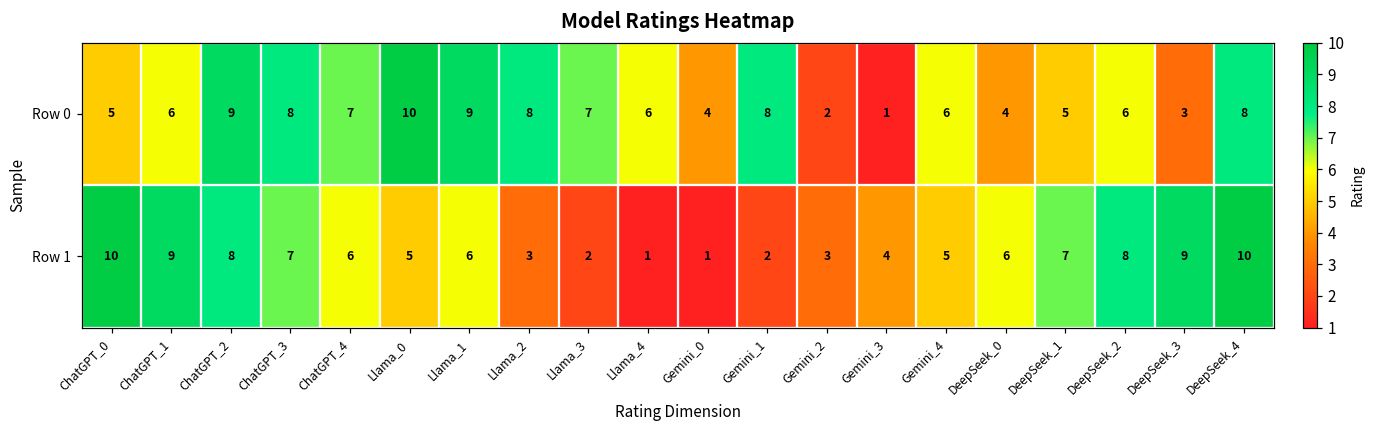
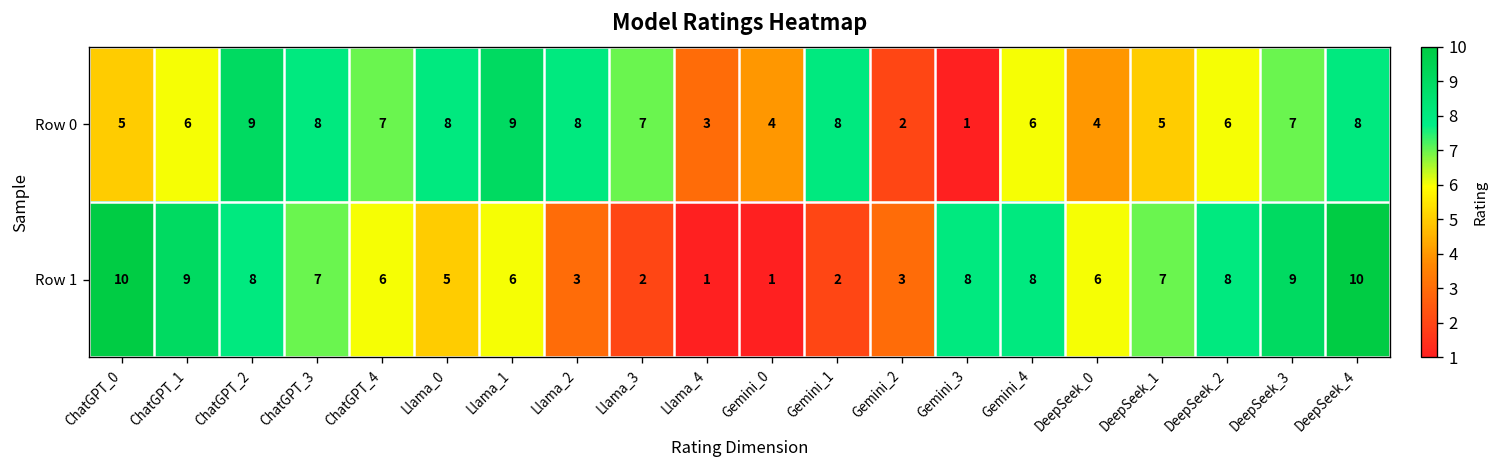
  {
    "Row 0": {
      "ChatGPT_0": 5,
      "ChatGPT_1": 6,
      "ChatGPT_2": 9,
      "ChatGPT_3": 8,
      "ChatGPT_4": 7,
-     "Llama_0": 10,
+     "Llama_0": 8,
      "Llama_1": 9,
      "Llama_2": 8,
      "Llama_3": 7,
-     "Llama_4": 6,
+     "Llama_4": 3,
      "Gemini_0": 4,
      "Gemini_1": 8,
      "Gemini_2": 2,
      "Gemini_3": 1,
      "Gemini_4": 6,
      "DeepSeek_0": 4,
      "DeepSeek_1": 5,
      "DeepSeek_2": 6,
-     "DeepSeek_3": 3,
+     "DeepSeek_3": 7,
      "DeepSeek_4": 8
    },
    "Row 1": {
      "ChatGPT_0": 10,
      "ChatGPT_1": 9,
      "ChatGPT_2": 8,
      "ChatGPT_3": 7,
      "ChatGPT_4": 6,
      "Llama_0": 5,
      "Llama_1": 6,
      "Llama_2": 3,
      "Llama_3": 2,
      "Llama_4": 1,
      "Gemini_0": 1,
      "Gemini_1": 2,
      "Gemini_2": 3,
-     "Gemini_3": 4,
-     "Gemini_4": 5,
+     "Gemini_3": 8,
+     "Gemini_4": 8,
      "DeepSeek_0": 6,
      "DeepSeek_1": 7,
      "DeepSeek_2": 8,
      "DeepSeek_3": 9,
      "DeepSeek_4": 10
    }
  }
